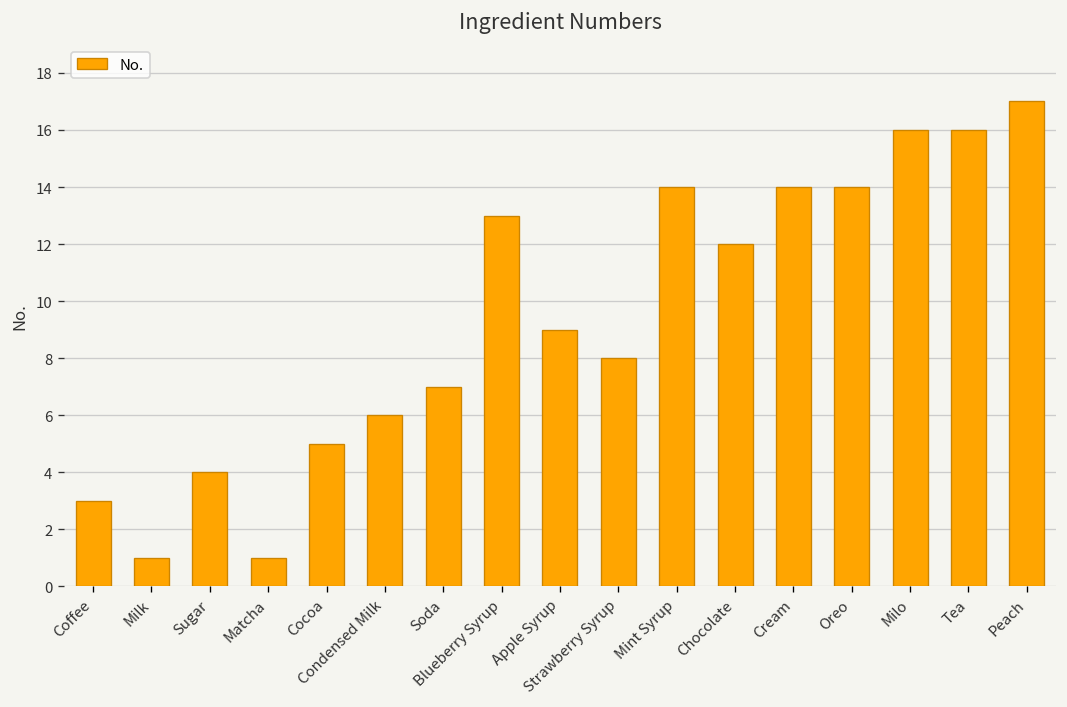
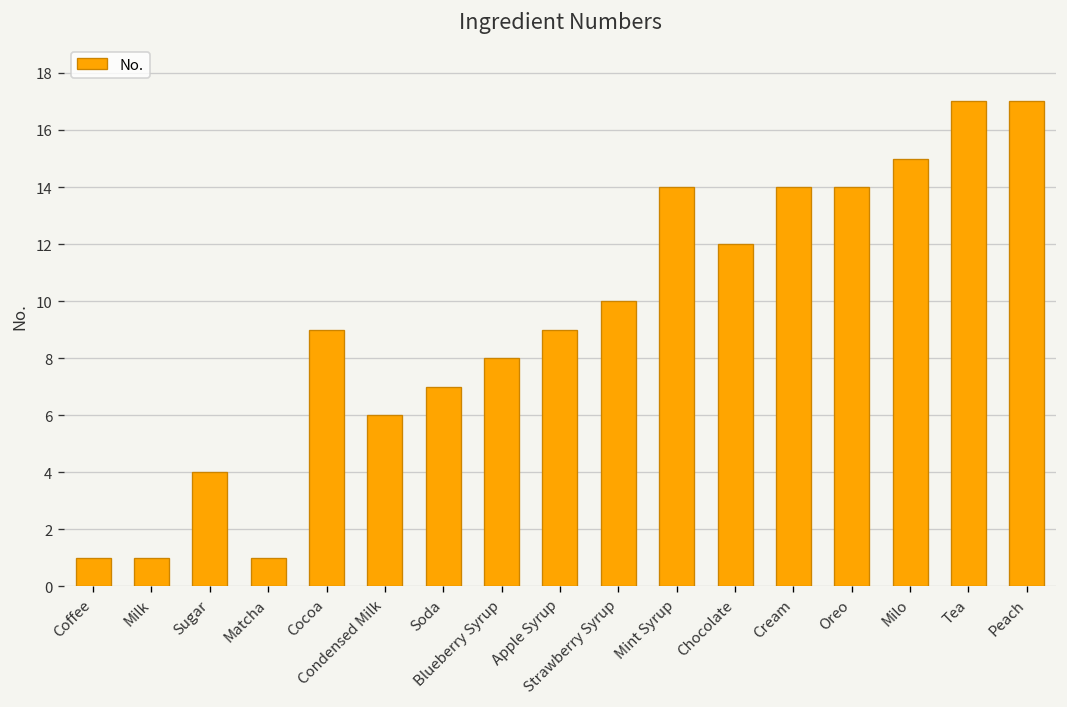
  {
-   "Coffee": 3,
+   "Coffee": 1,
    "Milk": 1,
    "Sugar": 4,
    "Matcha": 1,
-   "Cocoa": 5,
+   "Cocoa": 9,
    "Condensed Milk": 6,
    "Soda": 7,
-   "Blueberry Syrup": 13,
+   "Blueberry Syrup": 8,
    "Apple Syrup": 9,
-   "Strawberry Syrup": 8,
+   "Strawberry Syrup": 10,
    "Mint Syrup": 14,
    "Chocolate": 12,
    "Cream": 14,
    "Oreo": 14,
-   "Milo": 16,
-   "Tea": 16,
+   "Milo": 15,
+   "Tea": 17,
    "Peach": 17
  }
